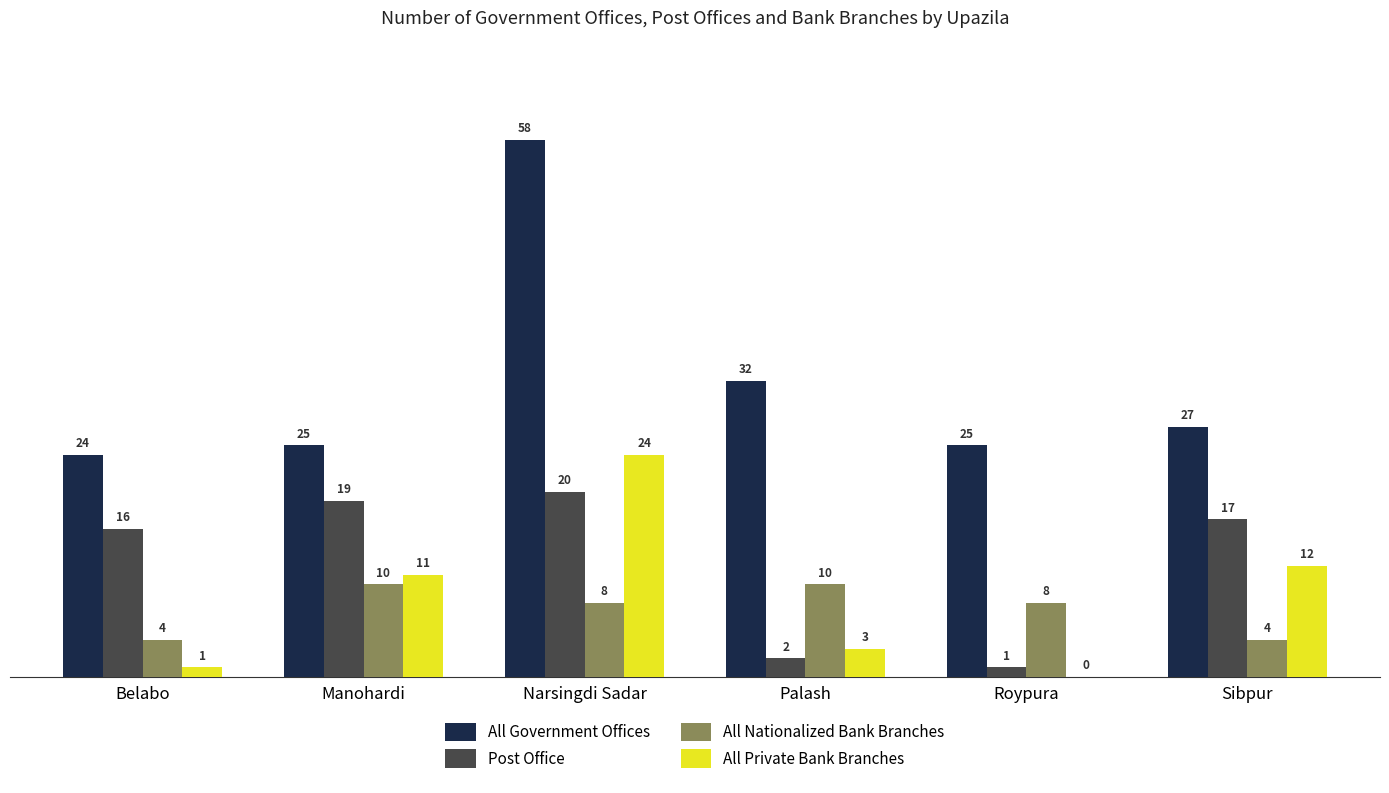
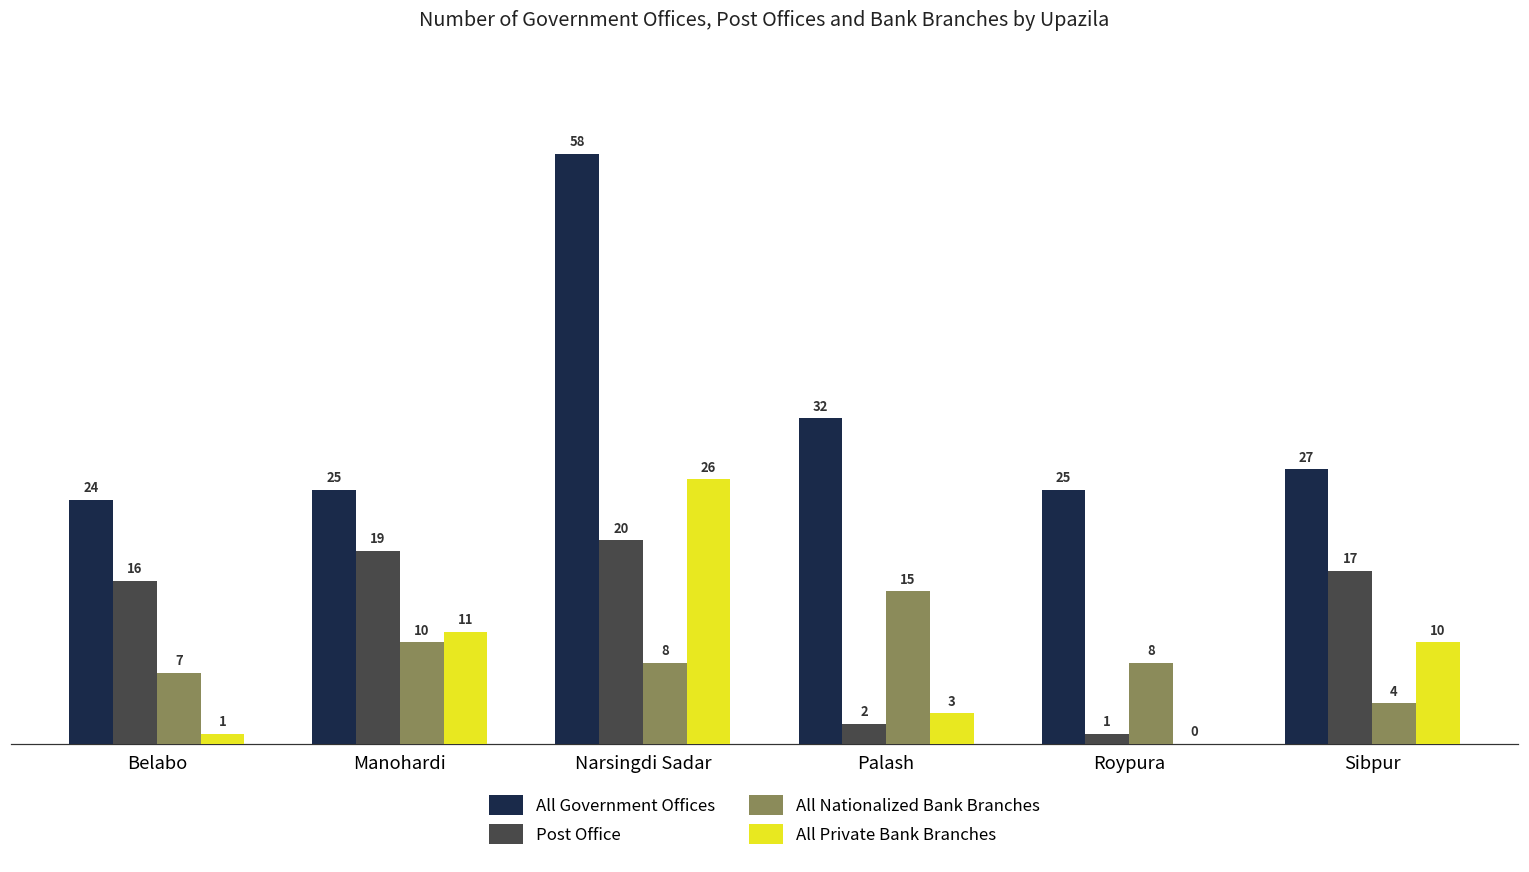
  {
    "All Nationalized Bank Branches": {
-     "Belabo": 4,
+     "Belabo": 7,
      "Manohardi": 10,
      "Narsingdi Sadar": 8,
-     "Palash": 10,
+     "Palash": 15,
      "Roypura": 8,
      "Sibpur": 4
    },
    "All Private Bank Branches": {
      "Belabo": 1,
      "Manohardi": 11,
-     "Narsingdi Sadar": 24,
+     "Narsingdi Sadar": 26,
      "Palash": 3,
      "Roypura": 0,
-     "Sibpur": 12
+     "Sibpur": 10
    }
  }
